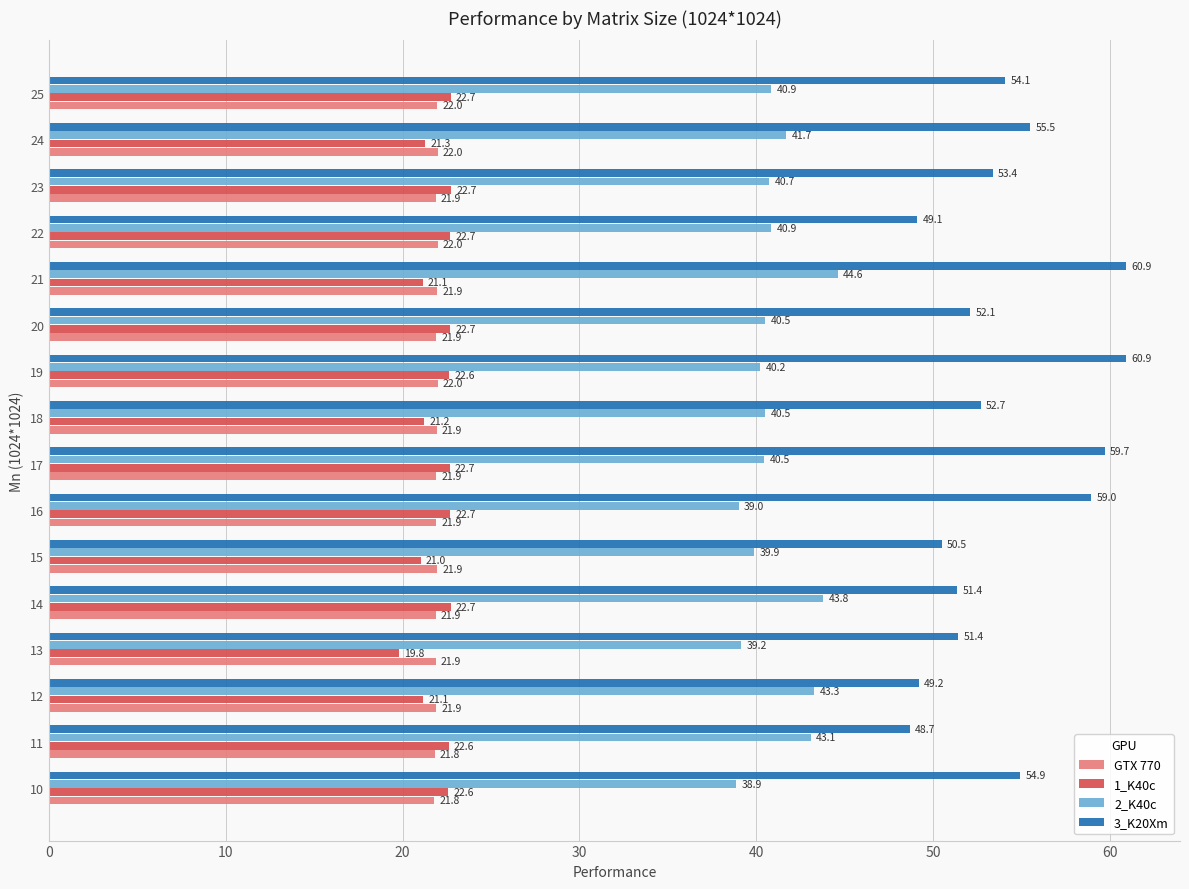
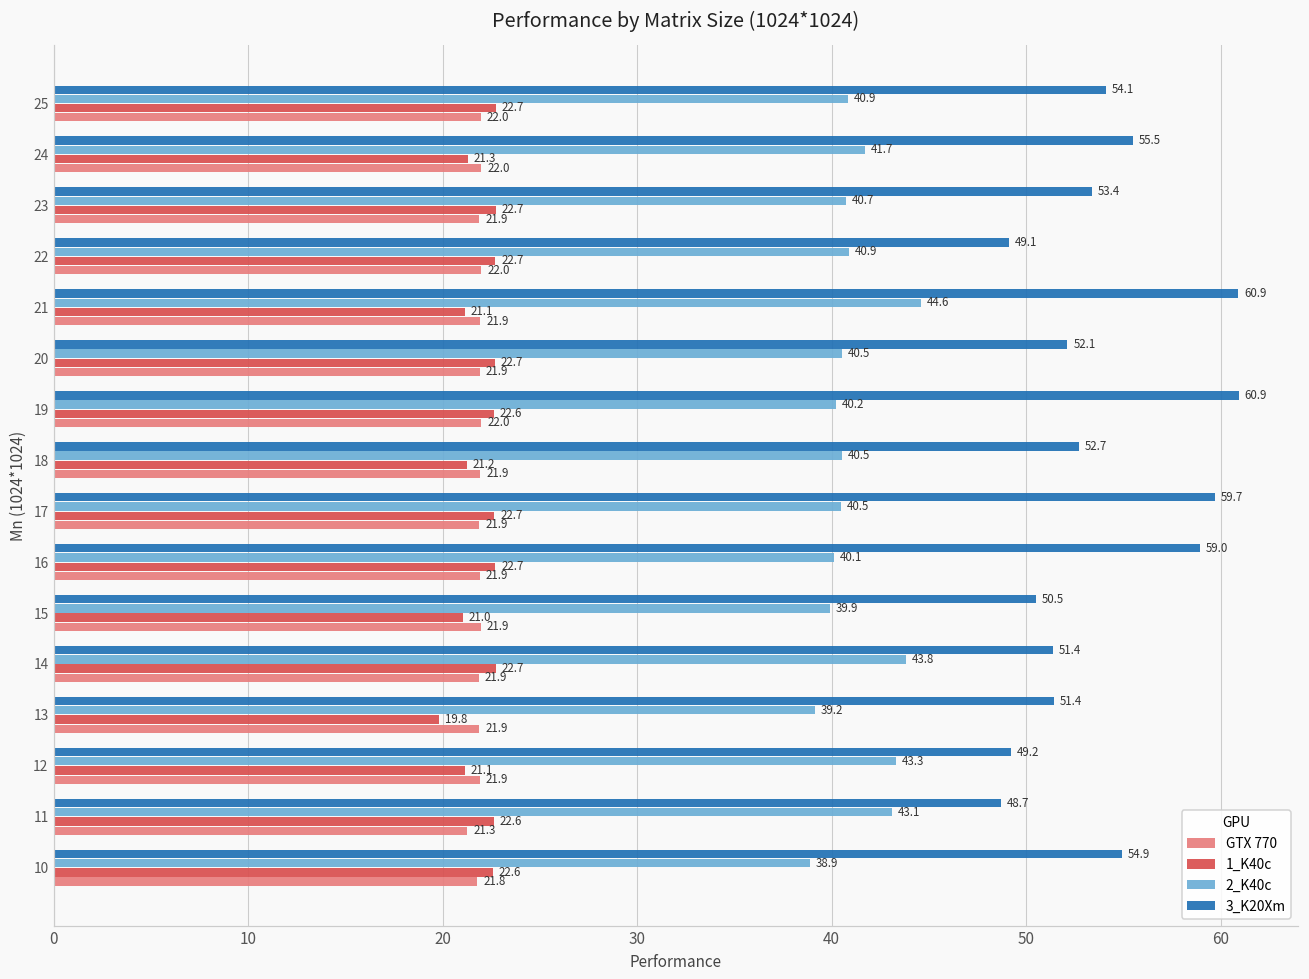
  {
    "GTX 770": {
      "25": 22.0,
      "24": 22.0,
      "23": 21.9,
      "22": 22.0,
      "21": 21.9,
      "20": 21.9,
      "19": 22.0,
      "18": 21.9,
      "17": 21.9,
      "16": 21.9,
      "15": 21.9,
      "14": 21.9,
      "13": 21.9,
      "12": 21.9,
-     "11": 21.8,
+     "11": 21.3,
      "10": 21.8
    },
    "1_K40c": {
      "25": 22.7,
      "24": 21.3,
      "23": 22.7,
      "22": 22.7,
      "21": 21.1,
      "20": 22.7,
      "19": 22.6,
      "18": 21.2,
      "17": 22.7,
      "16": 22.7,
      "15": 21.0,
      "14": 22.7,
      "13": 19.8,
      "12": 21.1,
      "11": 22.6,
      "10": 22.6
    },
    "2_K40c": {
      "25": 40.9,
      "24": 41.7,
      "23": 40.7,
      "22": 40.9,
      "21": 44.6,
      "20": 40.5,
      "19": 40.2,
      "18": 40.5,
      "17": 40.5,
-     "16": 39.0,
+     "16": 40.1,
      "15": 39.9,
      "14": 43.8,
      "13": 39.2,
      "12": 43.3,
      "11": 43.1,
      "10": 38.9
    },
    "3_K20Xm": {
      "25": 54.1,
      "24": 55.5,
      "23": 53.4,
      "22": 49.1,
      "21": 60.9,
      "20": 52.1,
      "19": 60.9,
      "18": 52.7,
      "17": 59.7,
      "16": 59.0,
      "15": 50.5,
      "14": 51.4,
      "13": 51.4,
      "12": 49.2,
      "11": 48.7,
      "10": 54.9
    }
  }
